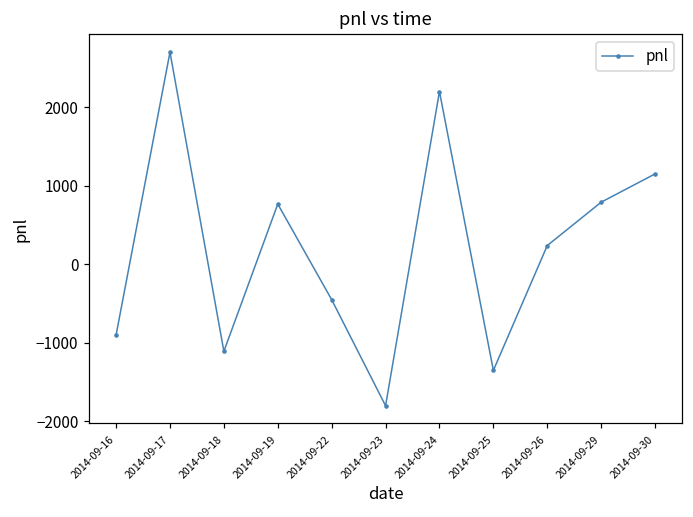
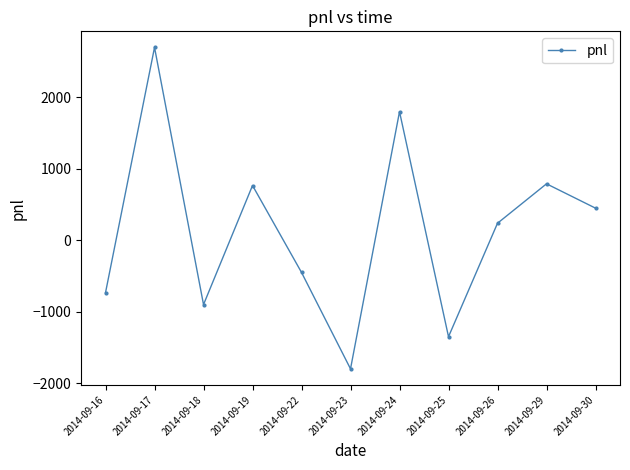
  {
-   "2014-09-16": -900,
+   "2014-09-16": -700,
    "2014-09-17": 2700,
-   "2014-09-18": -1100,
+   "2014-09-18": -900,
    "2014-09-19": 800,
    "2014-09-22": -500,
    "2014-09-23": -1800,
-   "2014-09-24": 2200,
+   "2014-09-24": 1800,
    "2014-09-25": -1400,
    "2014-09-26": 200,
    "2014-09-29": 800,
-   "2014-09-30": 1200
+   "2014-09-30": 500
  }
